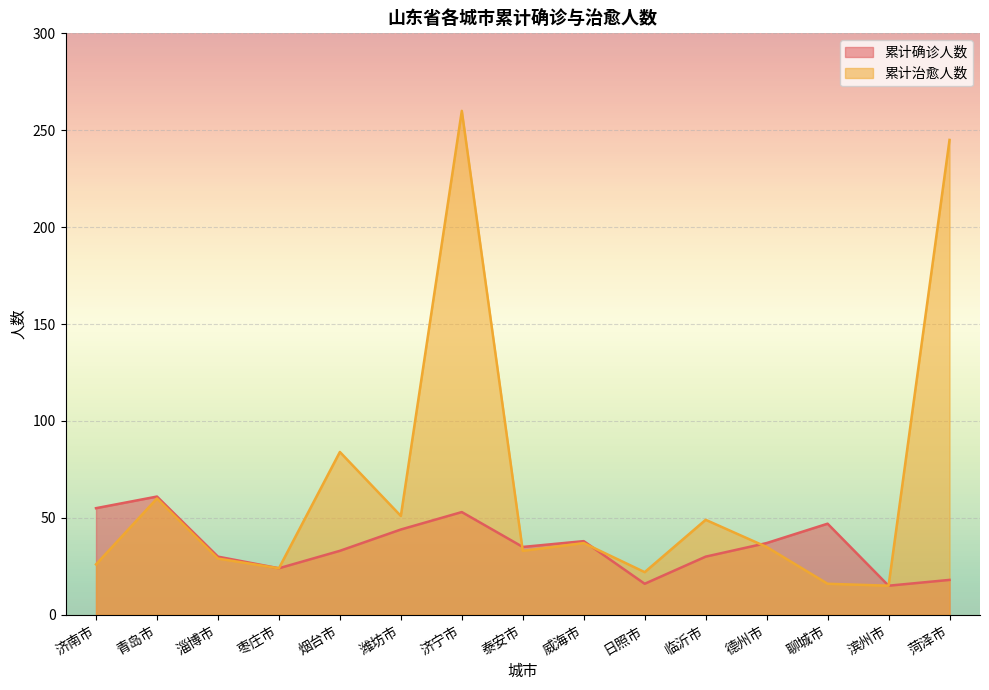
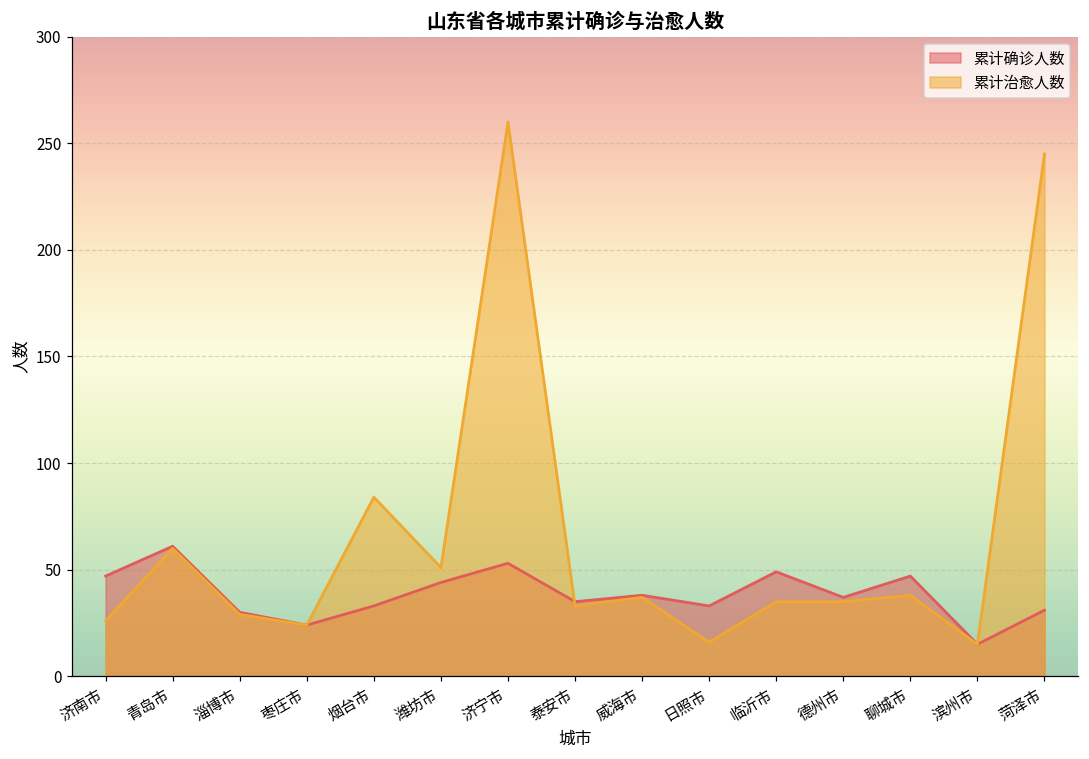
  {
    "累计确诊人数": {
-     "济南市": 55,
+     "济南市": 47,
      "烟台市": 33,
      "潍坊市": 44,
      "济宁市": 53,
      "泰安市": 35,
-     "日照市": 16,
-     "临沂市": 30,
+     "日照市": 33,
+     "临沂市": 49,
      "德州市": 37,
      "聊城市": 47,
-     "菏泽市": 18
+     "菏泽市": 31
    },
    "累计治愈人数": {
      "济南市": 26,
      "烟台市": 84,
      "潍坊市": 51,
      "济宁市": 260,
      "泰安市": 33,
-     "日照市": 22,
-     "临沂市": 49,
+     "日照市": 16,
+     "临沂市": 35,
      "德州市": 35,
-     "聊城市": 16,
+     "聊城市": 38,
      "菏泽市": 245
    }
  }
